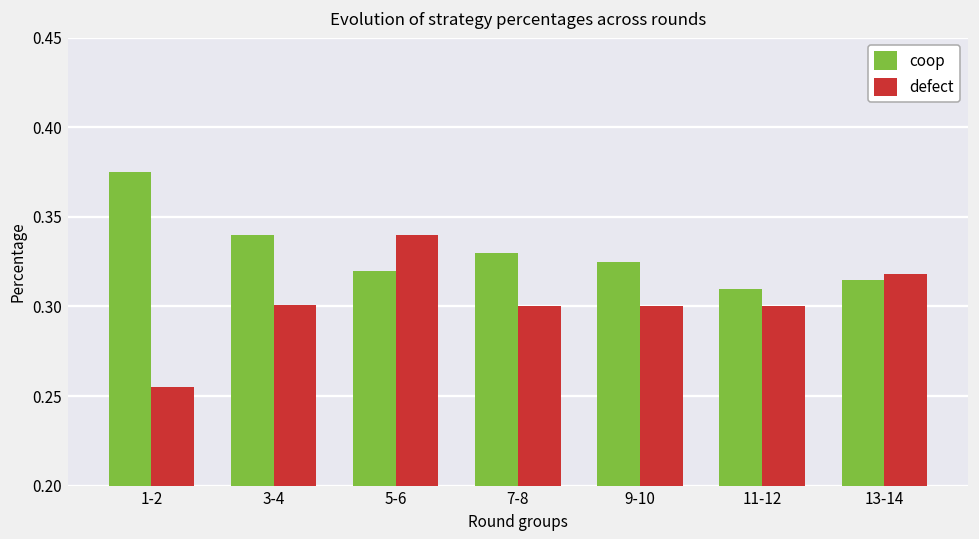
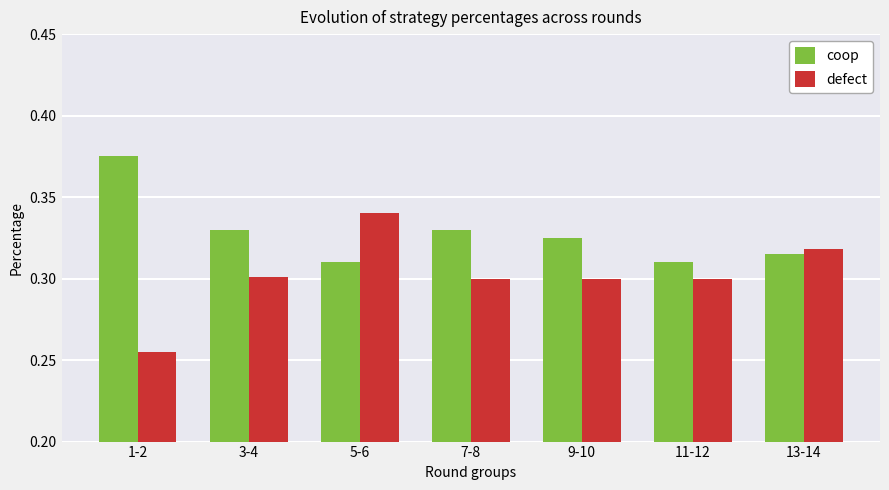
  {
    "coop": {
      "1-2": 0.375,
-     "3-4": 0.34,
-     "5-6": 0.32,
+     "3-4": 0.33,
+     "5-6": 0.31,
      "7-8": 0.33,
      "9-10": 0.325,
      "11-12": 0.31,
      "13-14": 0.315
    },
    "defect": {
      "1-2": 0.255,
      "3-4": 0.30,
      "5-6": 0.34,
      "7-8": 0.30,
      "9-10": 0.30,
      "11-12": 0.30,
      "13-14": 0.318
    }
  }
